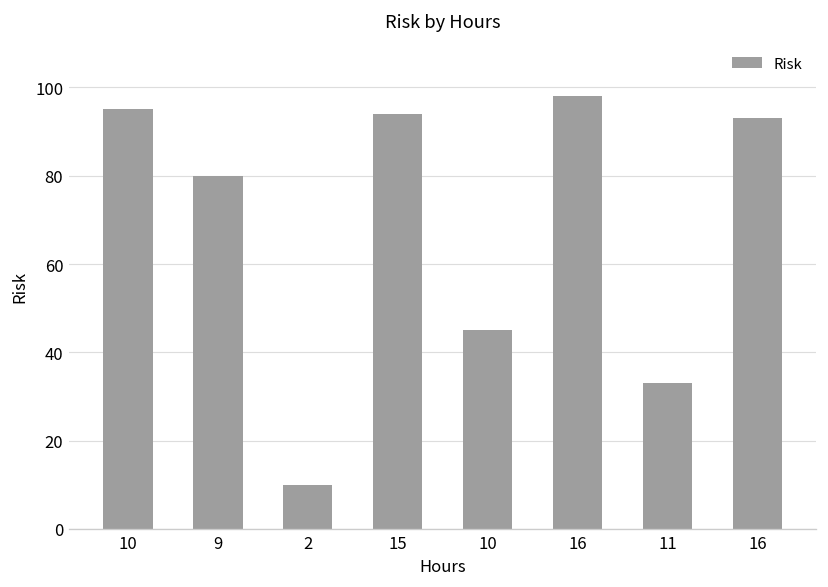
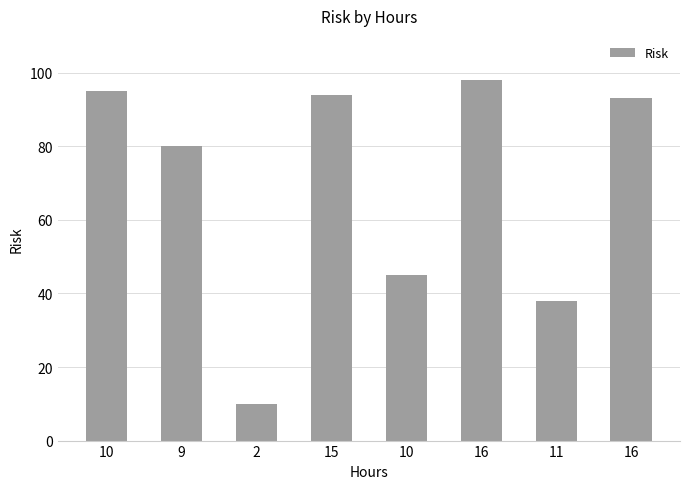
  {
    "9": 80,
    "2": 10,
    "15": 94,
-   "11": 33
+   "11": 38
  }
